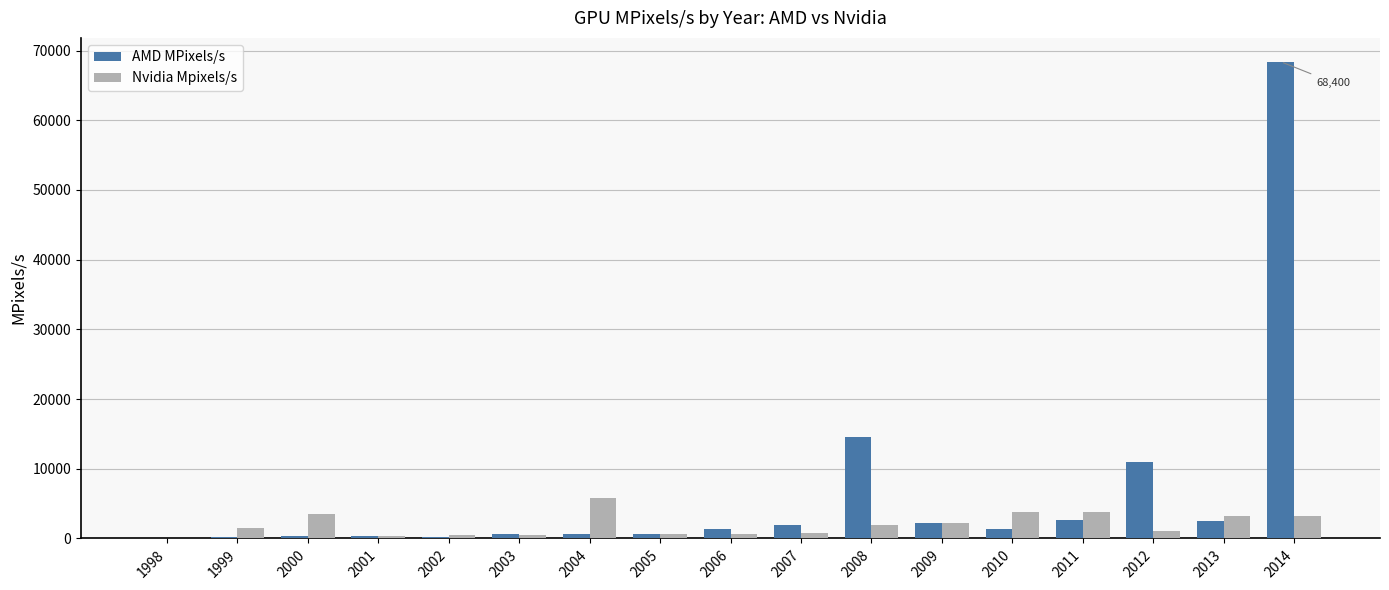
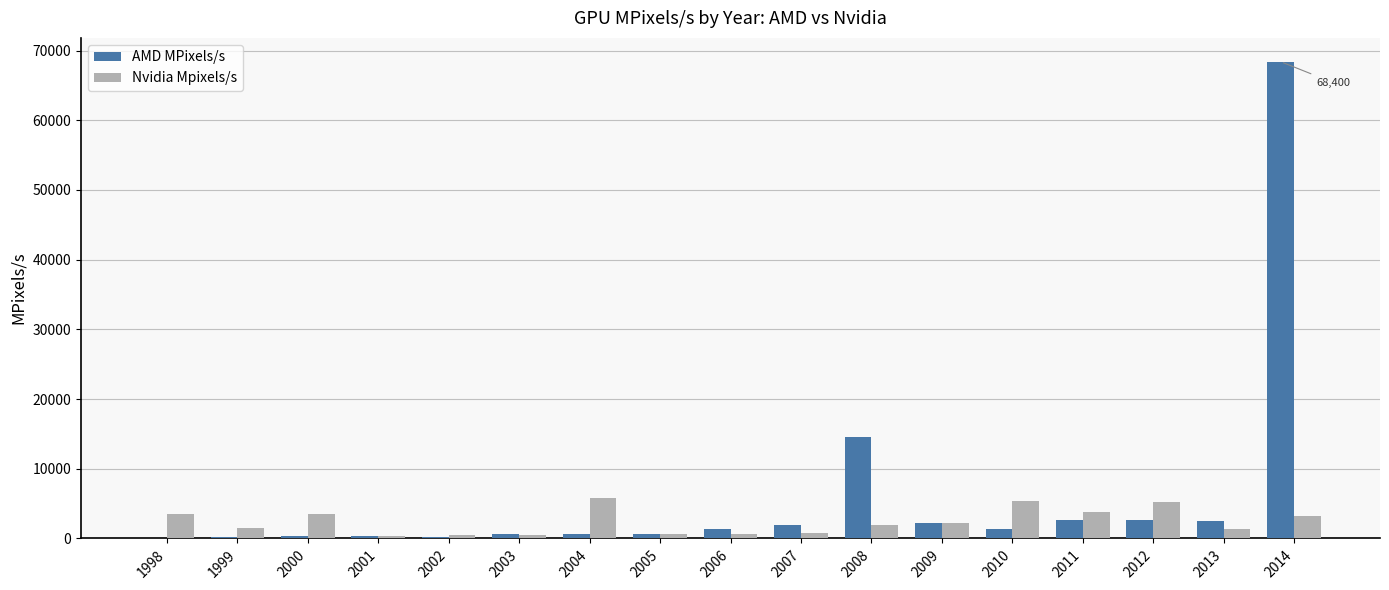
  {
    "AMD MPixels/s": {
      "2003": 1000,
      "2004": 1000,
      "2005": 1000,
      "2006": 1000,
      "2007": 2000,
      "2008": 15000,
      "2009": 2000,
      "2010": 1000,
      "2011": 3000,
-     "2012": 11000,
+     "2012": 3000,
      "2013": 3000
    },
    "Nvidia Mpixels/s": {
-     "1998": 0,
+     "1998": 3000,
      "1999": 1000,
      "2000": 4000,
      "2002": 1000,
      "2003": 1000,
      "2004": 6000,
      "2005": 1000,
      "2006": 1000,
      "2007": 1000,
      "2008": 2000,
      "2009": 2000,
-     "2010": 4000,
+     "2010": 5000,
      "2011": 4000,
-     "2012": 1000,
-     "2013": 3000,
+     "2012": 5000,
+     "2013": 1000,
      "2014": 3000
    }
  }
